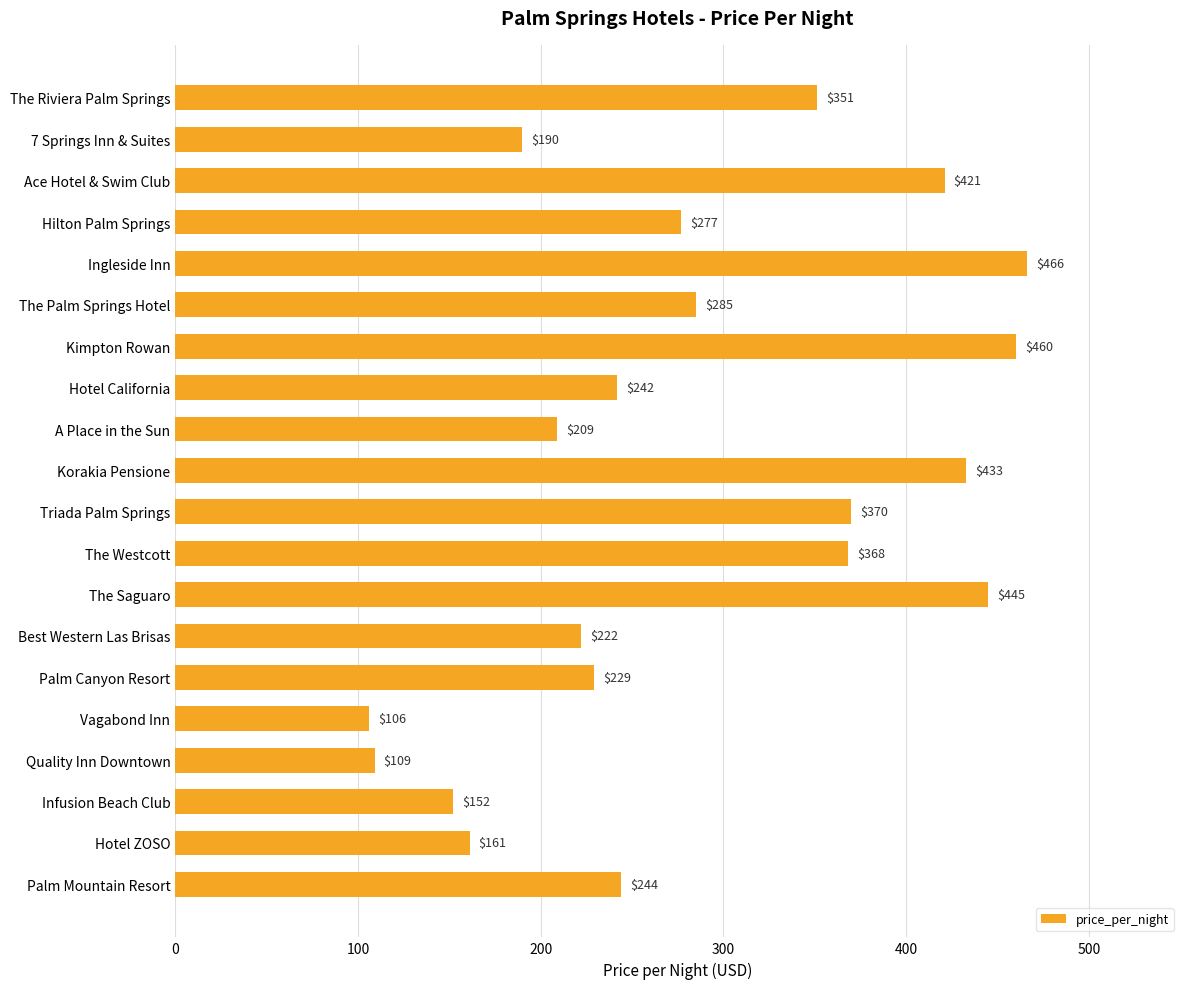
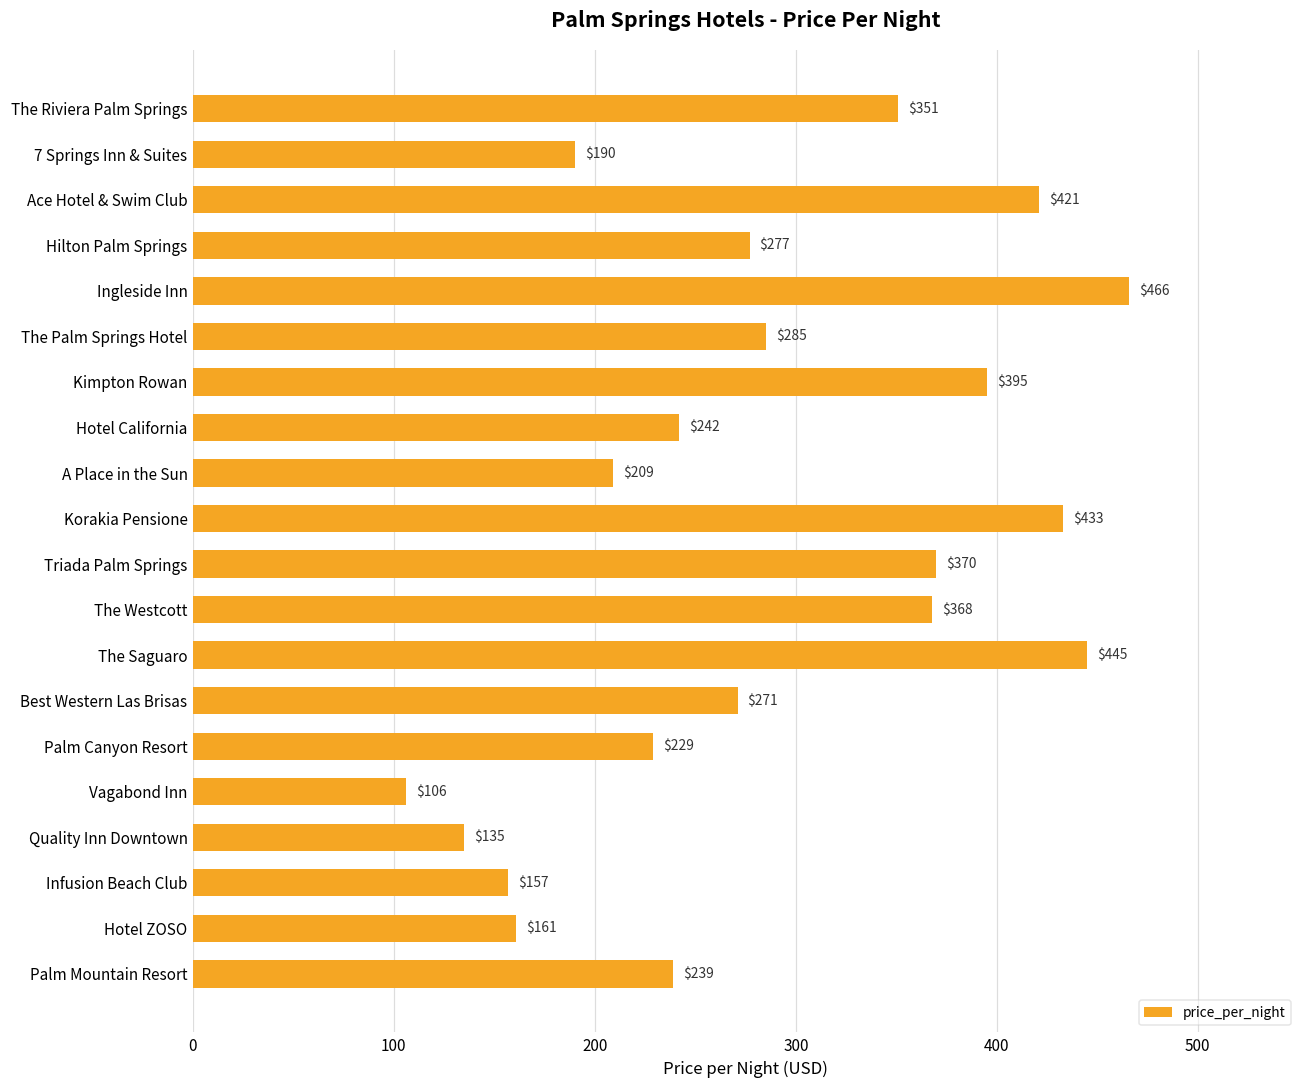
  {
    "The Riviera Palm Springs": "$351",
    "7 Springs Inn & Suites": "$190",
    "Ace Hotel & Swim Club": "$421",
    "Hilton Palm Springs": "$277",
    "Ingleside Inn": "$466",
    "The Palm Springs Hotel": "$285",
-   "Kimpton Rowan": "$460",
+   "Kimpton Rowan": "$395",
    "Hotel California": "$242",
    "A Place in the Sun": "$209",
    "Korakia Pensione": "$433",
    "Triada Palm Springs": "$370",
    "The Westcott": "$368",
    "The Saguaro": "$445",
-   "Best Western Las Brisas": "$222",
+   "Best Western Las Brisas": "$271",
    "Palm Canyon Resort": "$229",
    "Vagabond Inn": "$106",
-   "Quality Inn Downtown": "$109",
-   "Infusion Beach Club": "$152",
+   "Quality Inn Downtown": "$135",
+   "Infusion Beach Club": "$157",
    "Hotel ZOSO": "$161",
-   "Palm Mountain Resort": "$244"
+   "Palm Mountain Resort": "$239"
  }
